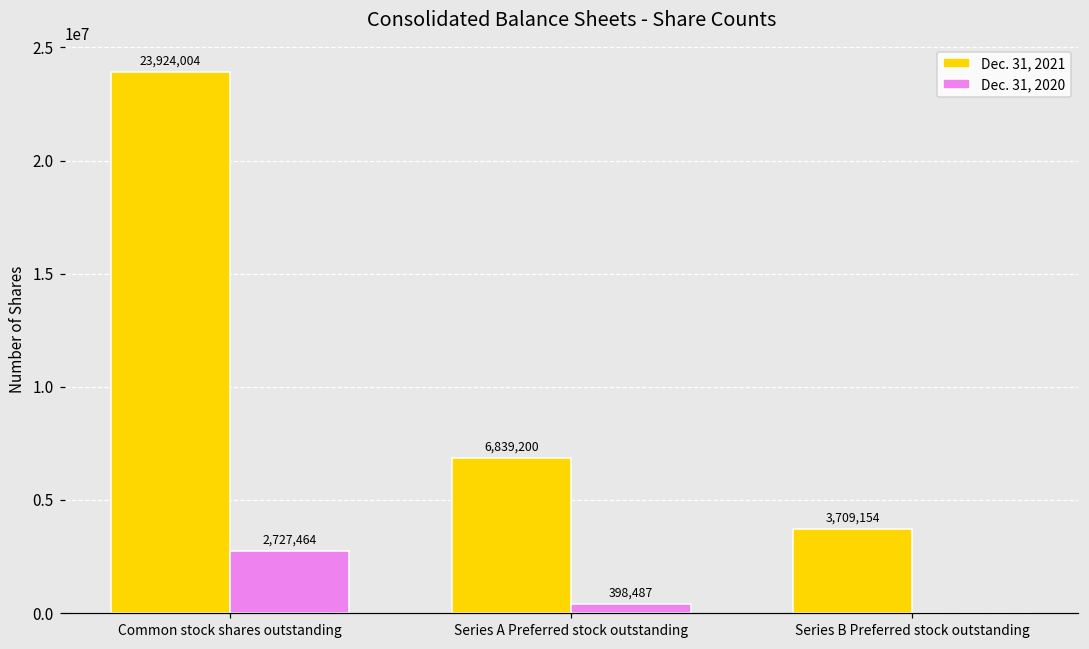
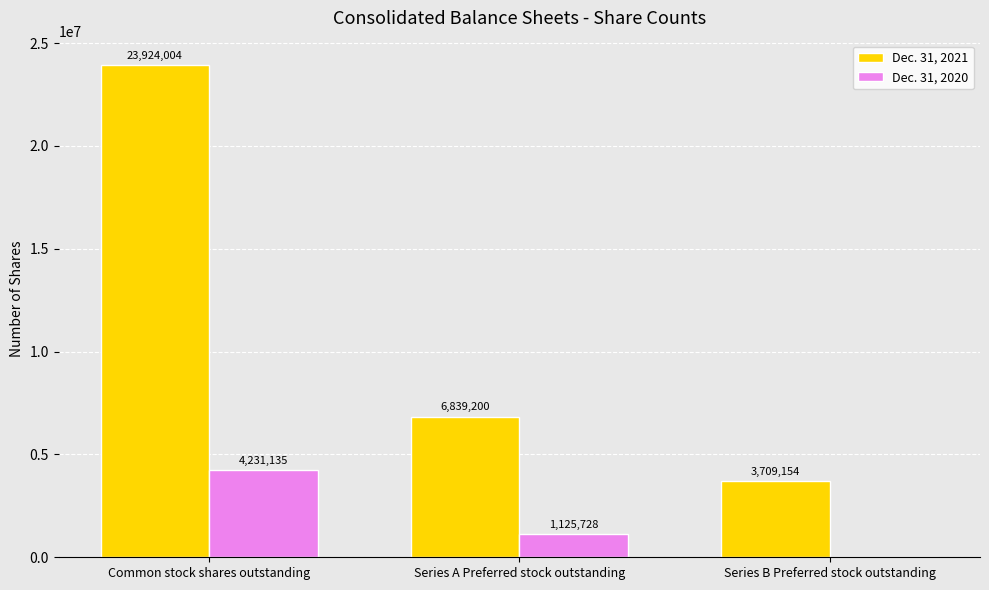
  {
    "Dec. 31, 2021": {
      "Common stock shares outstanding": "23,924,004",
      "Series A Preferred stock outstanding": "6,839,200",
      "Series B Preferred stock outstanding": "3,709,154"
    },
    "Dec. 31, 2020": {
-     "Common stock shares outstanding": "2,727,464",
-     "Series A Preferred stock outstanding": "398,487"
+     "Common stock shares outstanding": "4,231,135",
+     "Series A Preferred stock outstanding": "1,125,728"
    }
  }
